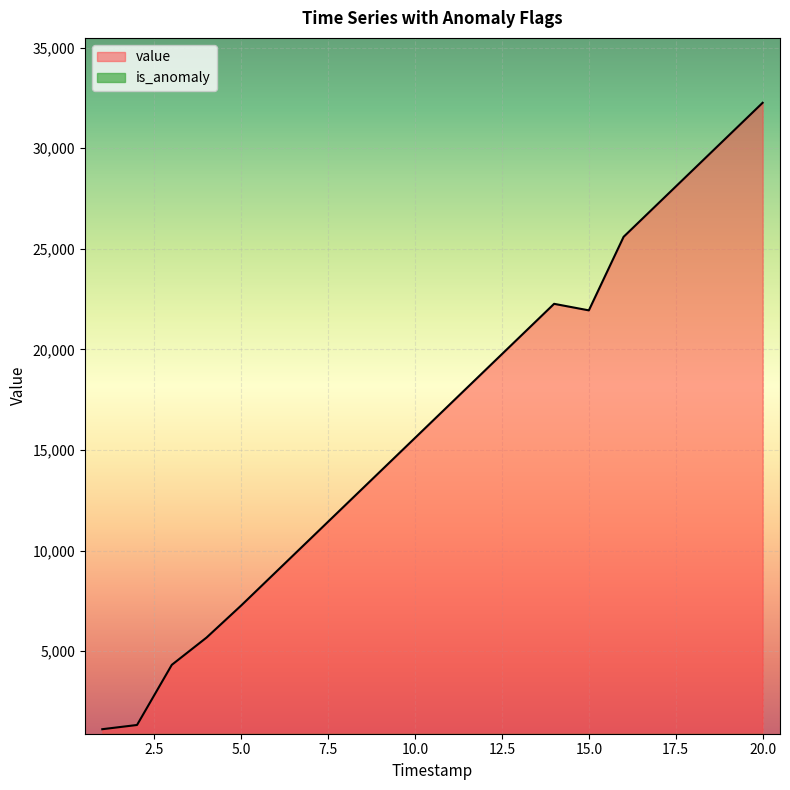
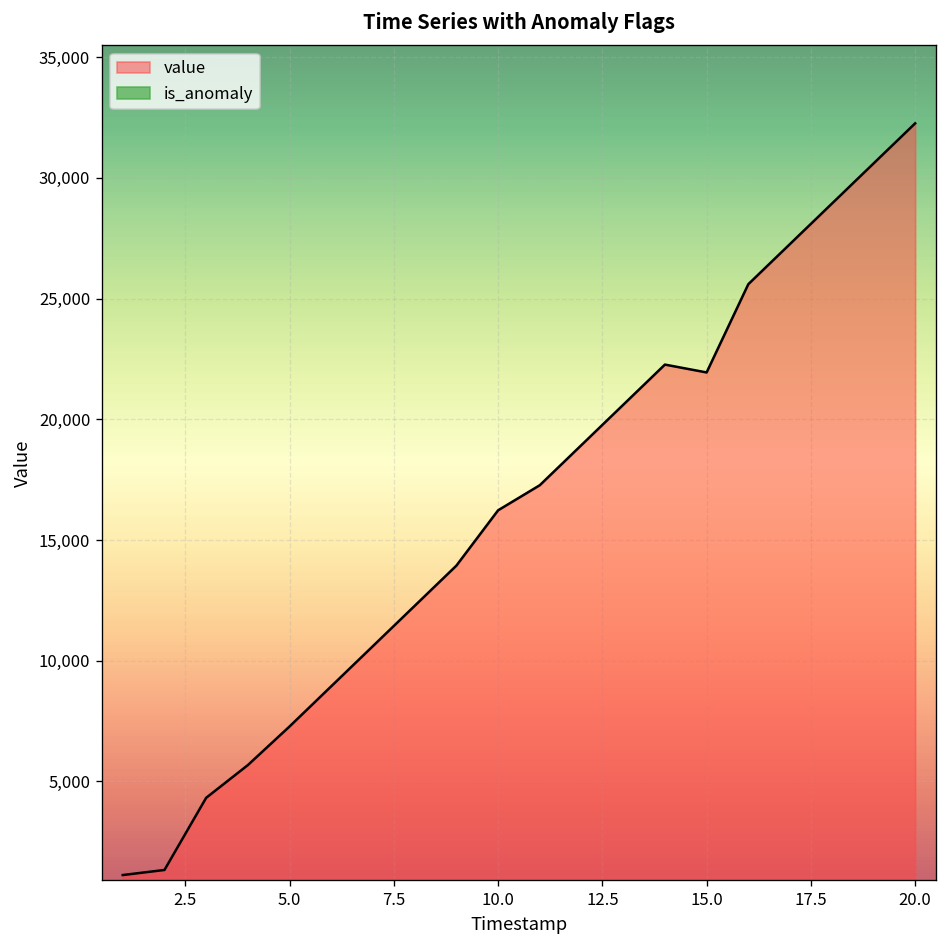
  {
    "value": {
      "5.0": "7,300",
-     "10.0": "15,600",
+     "10.0": "16,200",
      "15.0": "21,900",
      "20.0": "32,300"
    },
    "is_anomaly": {
      "5.0": "900",
      "10.0": "900",
      "15.0": "900",
      "20.0": "900"
    }
  }
